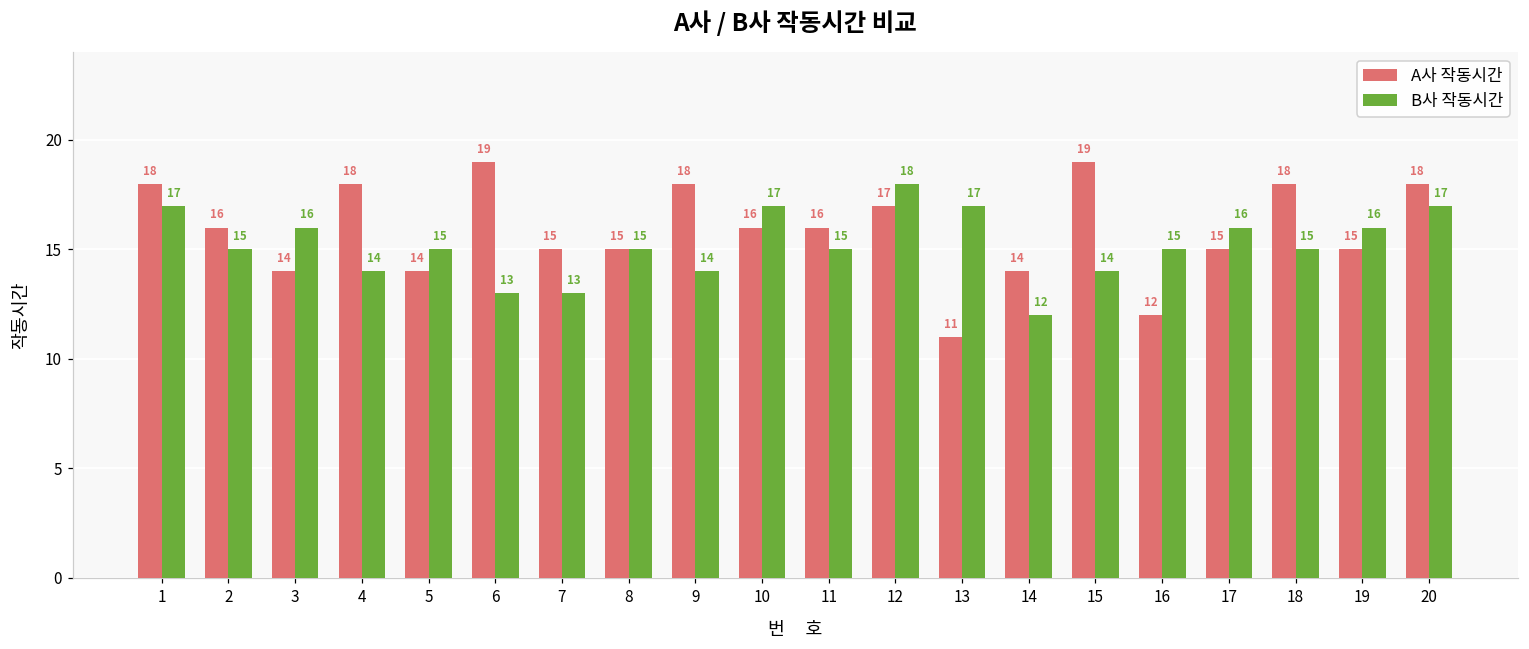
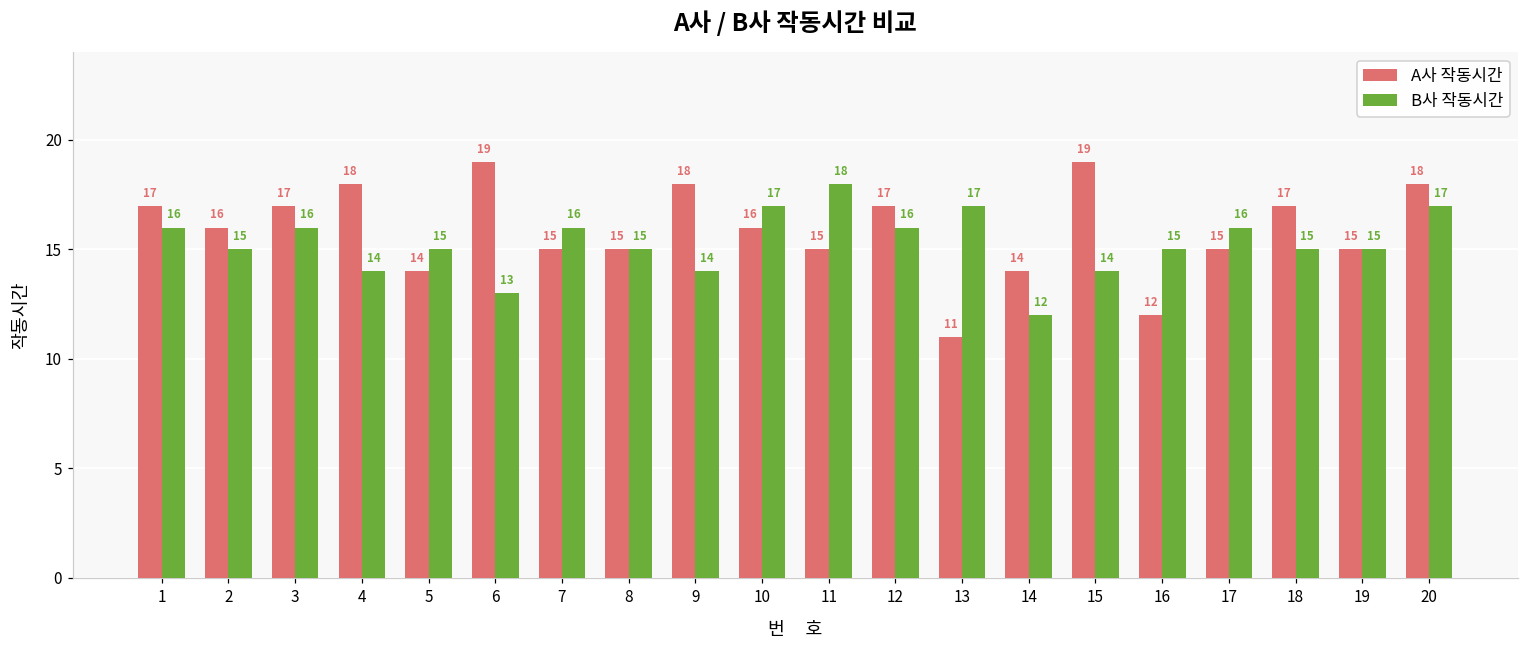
  {
    "A사 작동시간": {
-     "1": 18,
+     "1": 17,
      "2": 16,
-     "3": 14,
+     "3": 17,
      "4": 18,
      "5": 14,
      "6": 19,
      "7": 15,
      "8": 15,
      "9": 18,
      "10": 16,
-     "11": 16,
+     "11": 15,
      "12": 17,
      "13": 11,
      "14": 14,
      "15": 19,
      "16": 12,
      "17": 15,
-     "18": 18,
+     "18": 17,
      "19": 15,
      "20": 18
    },
    "B사 작동시간": {
-     "1": 17,
+     "1": 16,
      "2": 15,
      "3": 16,
      "4": 14,
      "5": 15,
      "6": 13,
-     "7": 13,
+     "7": 16,
      "8": 15,
      "9": 14,
      "10": 17,
-     "11": 15,
-     "12": 18,
+     "11": 18,
+     "12": 16,
      "13": 17,
      "14": 12,
      "15": 14,
      "16": 15,
      "17": 16,
      "18": 15,
-     "19": 16,
+     "19": 15,
      "20": 17
    }
  }
